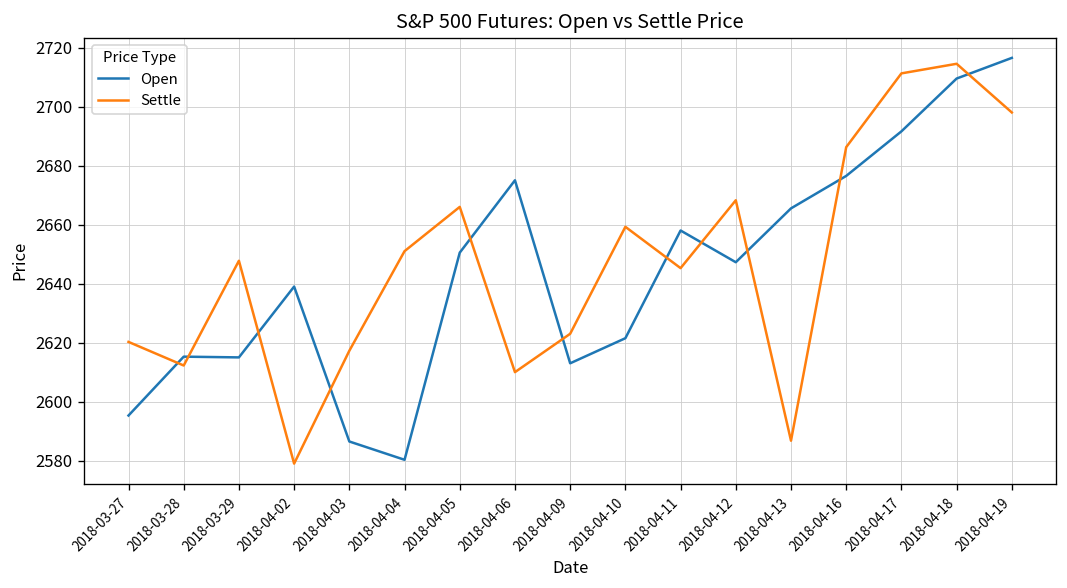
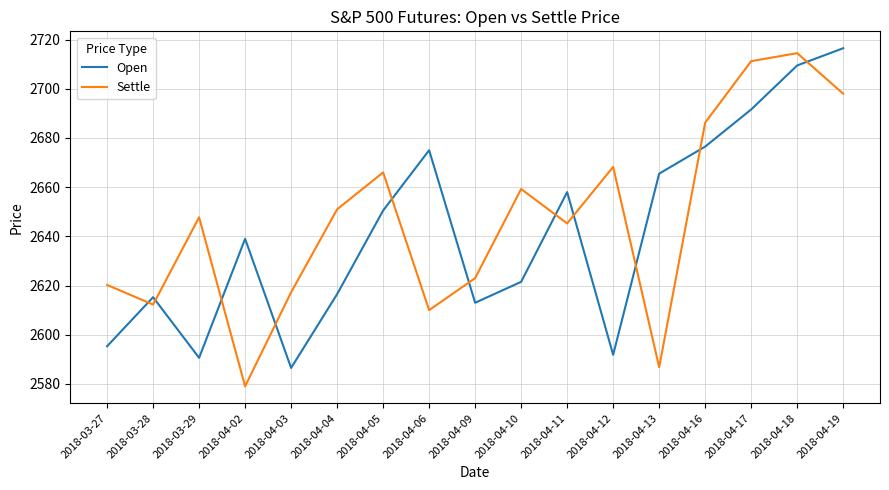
  {
    "Open": {
      "2018-03-27": 2595,
      "2018-03-28": 2615,
-     "2018-03-29": 2615,
+     "2018-03-29": 2591,
      "2018-04-02": 2639,
      "2018-04-03": 2587,
-     "2018-04-04": 2580,
+     "2018-04-04": 2617,
      "2018-04-05": 2651,
      "2018-04-06": 2675,
      "2018-04-09": 2613,
      "2018-04-10": 2622,
      "2018-04-11": 2658,
-     "2018-04-12": 2647,
+     "2018-04-12": 2592,
      "2018-04-13": 2666,
      "2018-04-16": 2677,
      "2018-04-17": 2692,
      "2018-04-18": 2710,
      "2018-04-19": 2717
    },
    "Settle": {
      "2018-03-27": 2620,
      "2018-03-28": 2612,
      "2018-03-29": 2648,
      "2018-04-02": 2579,
      "2018-04-03": 2617,
      "2018-04-04": 2651,
      "2018-04-05": 2666,
      "2018-04-06": 2610,
      "2018-04-09": 2623,
      "2018-04-10": 2659,
      "2018-04-11": 2645,
      "2018-04-12": 2668,
      "2018-04-13": 2587,
      "2018-04-16": 2686,
      "2018-04-17": 2711,
      "2018-04-18": 2715,
      "2018-04-19": 2698
    }
  }
